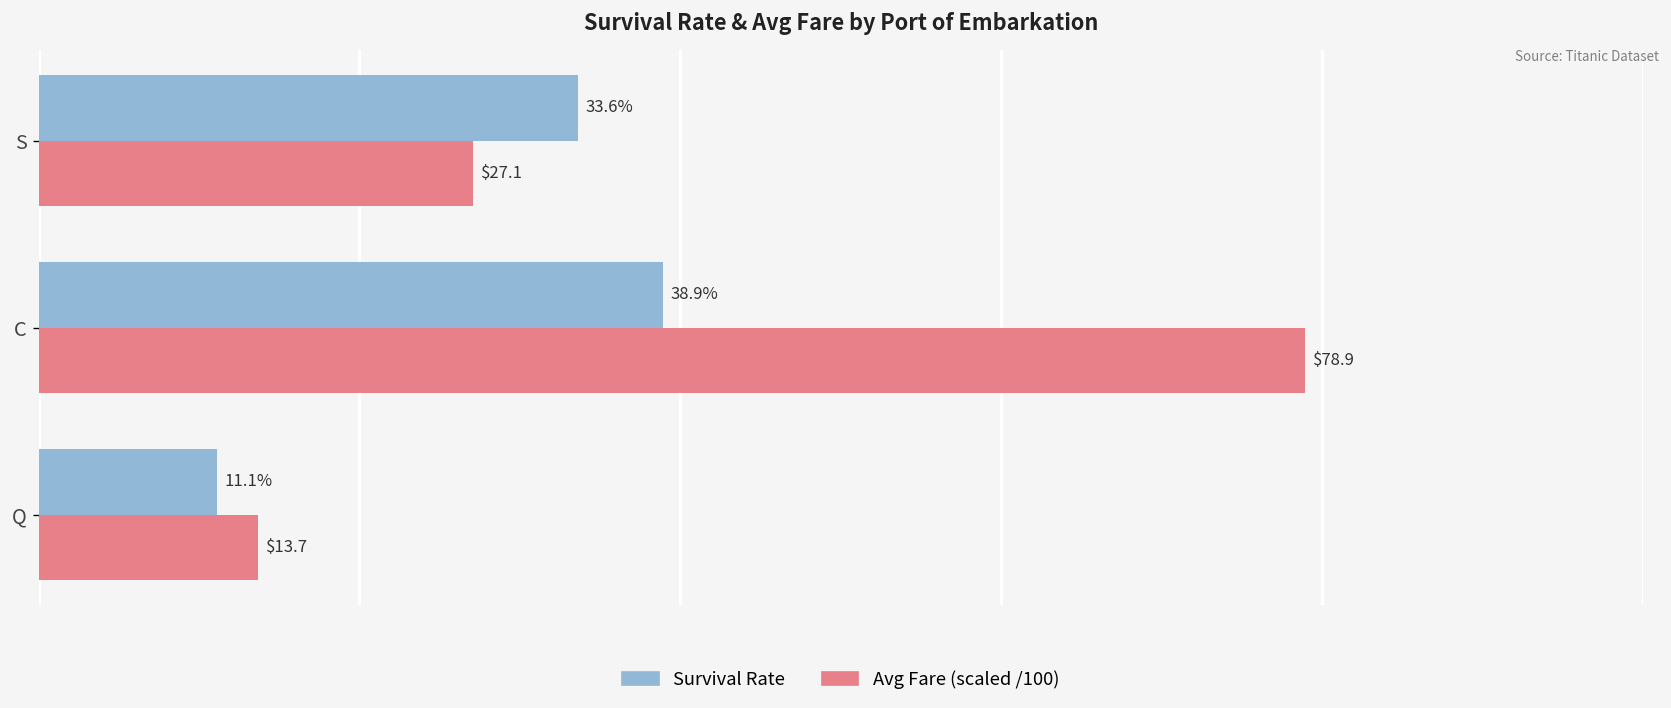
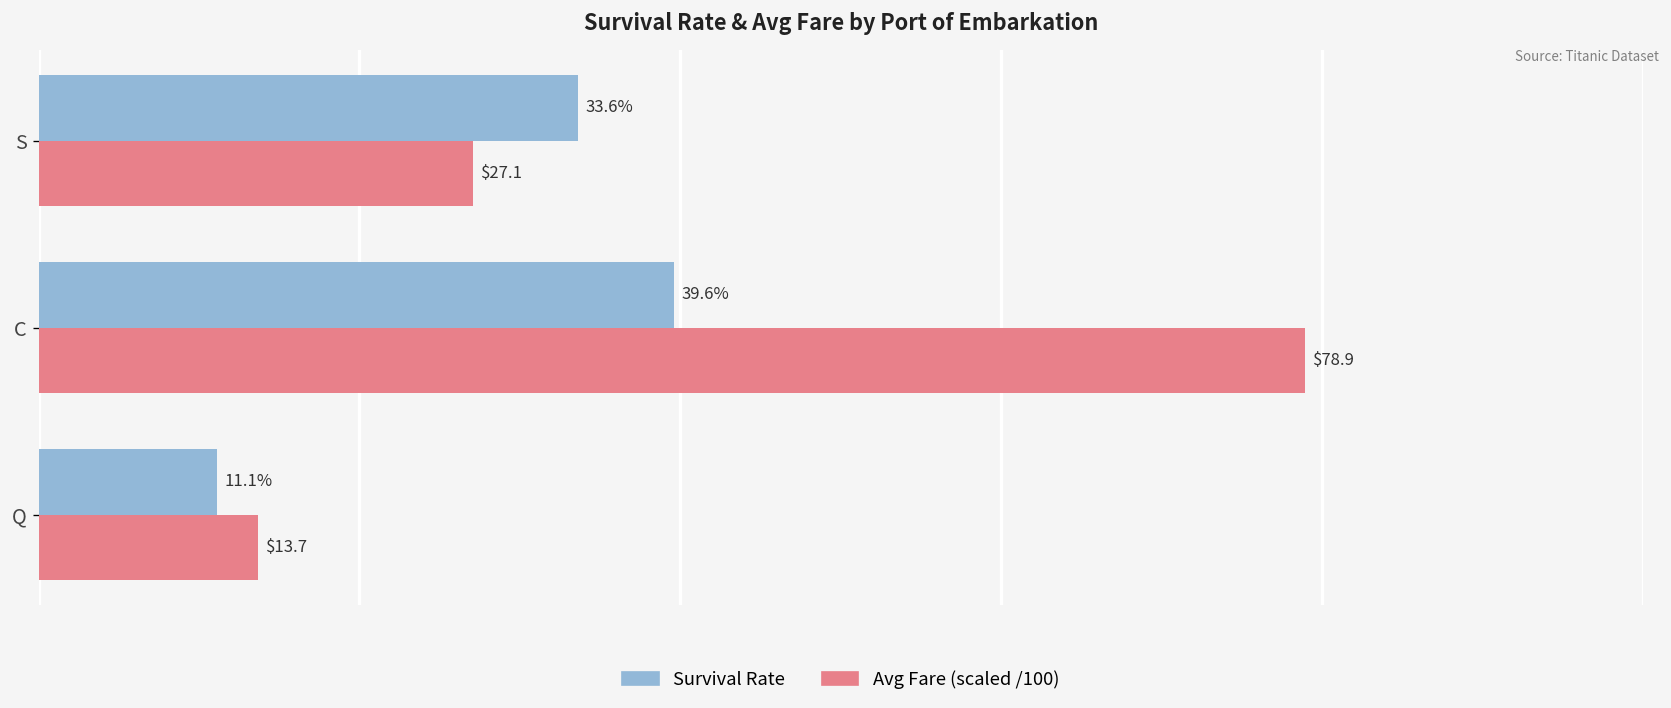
  {
    "Survival Rate": {
      "S": "33.6%",
-     "C": "38.9%",
+     "C": "39.6%",
      "Q": "11.1%"
    },
    "Avg Fare (scaled /100)": {
      "S": "$27.1",
      "C": "$78.9",
      "Q": "$13.7"
    }
  }
